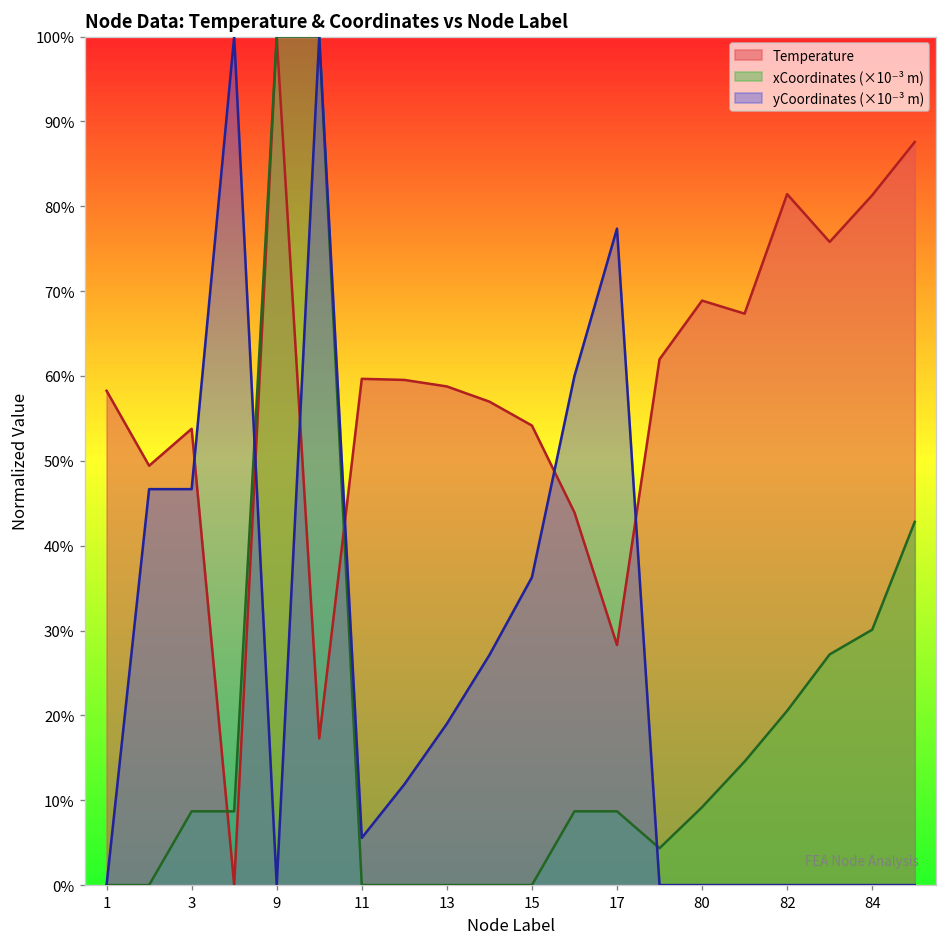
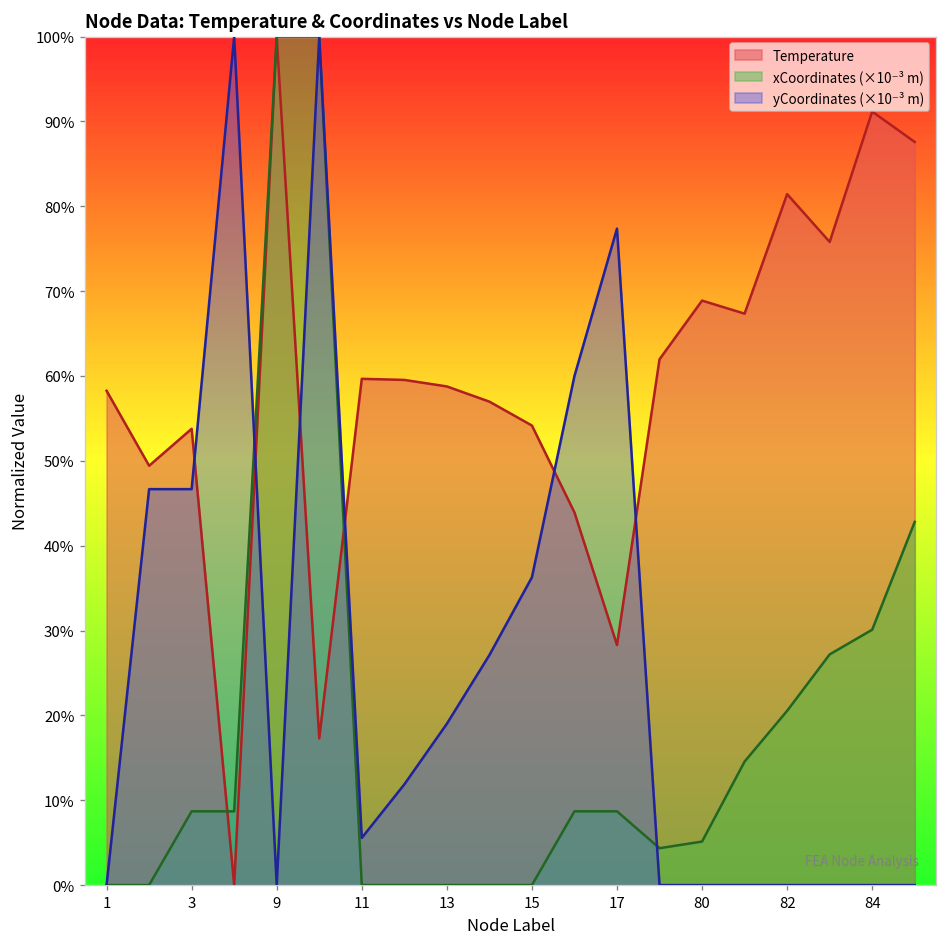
  {
    "Temperature": {
      "80": "69%",
      "82": "81%",
-     "84": "81%"
+     "84": "91%"
    },
    "xCoordinates (×10⁻³ m)": {
-     "80": "9%",
+     "80": "5%",
      "82": "21%",
      "84": "30%"
    },
    "yCoordinates (×10⁻³ m)": {
      "80": "0%",
      "82": "0%",
      "84": "0%"
    }
  }
